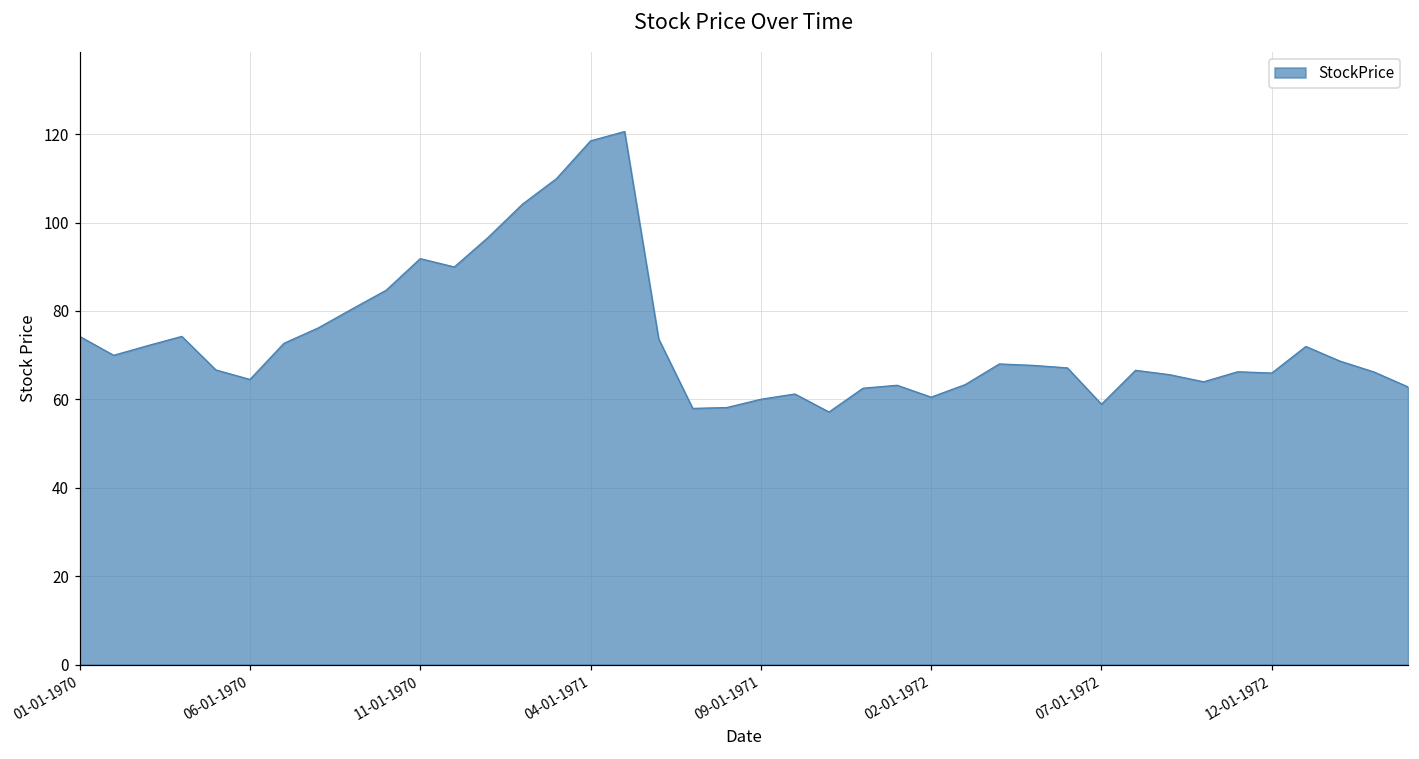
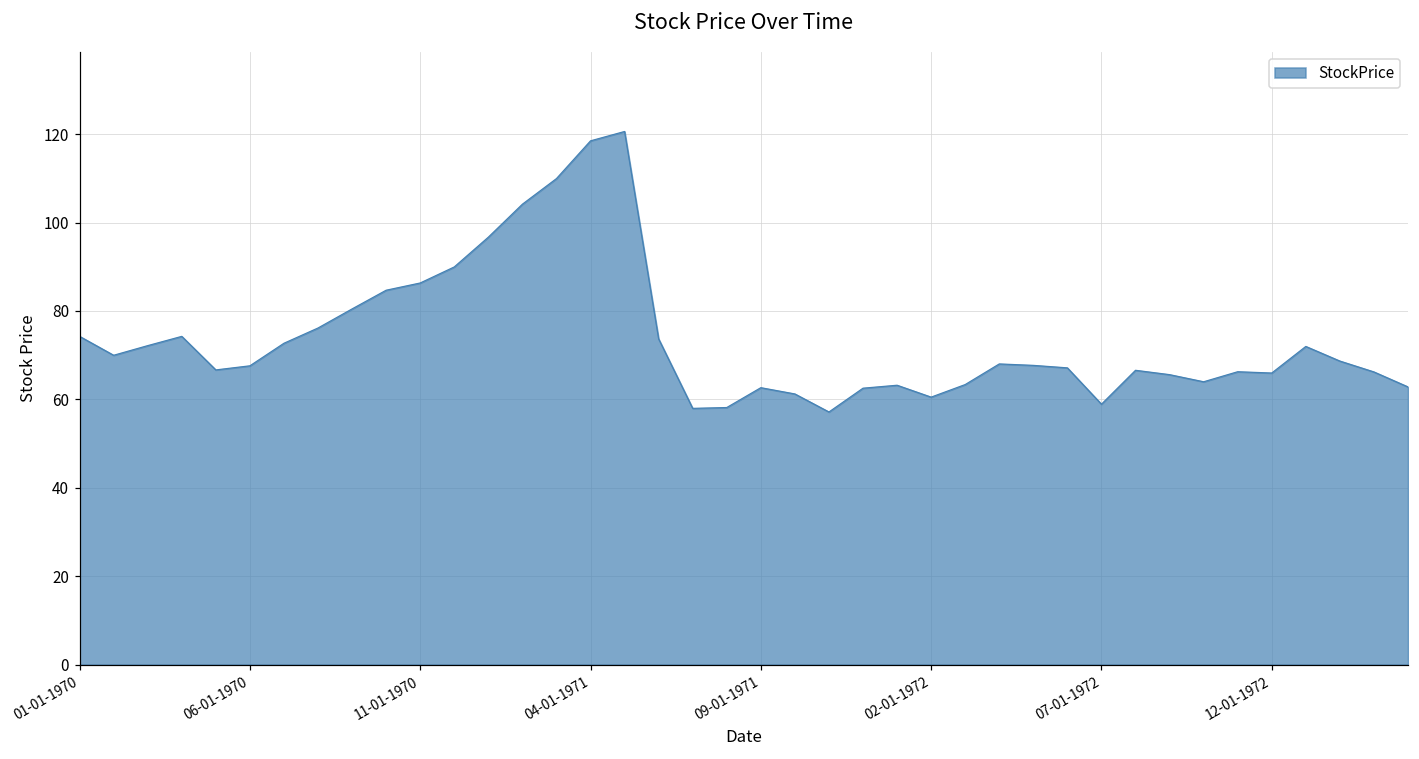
  {
    "01-01-1970": 74,
-   "06-01-1970": 65,
-   "11-01-1970": 92,
+   "06-01-1970": 68,
+   "11-01-1970": 86,
    "04-01-1971": 118,
-   "09-01-1971": 60,
+   "09-01-1971": 63,
    "02-01-1972": 61,
    "07-01-1972": 59,
    "12-01-1972": 66
  }
